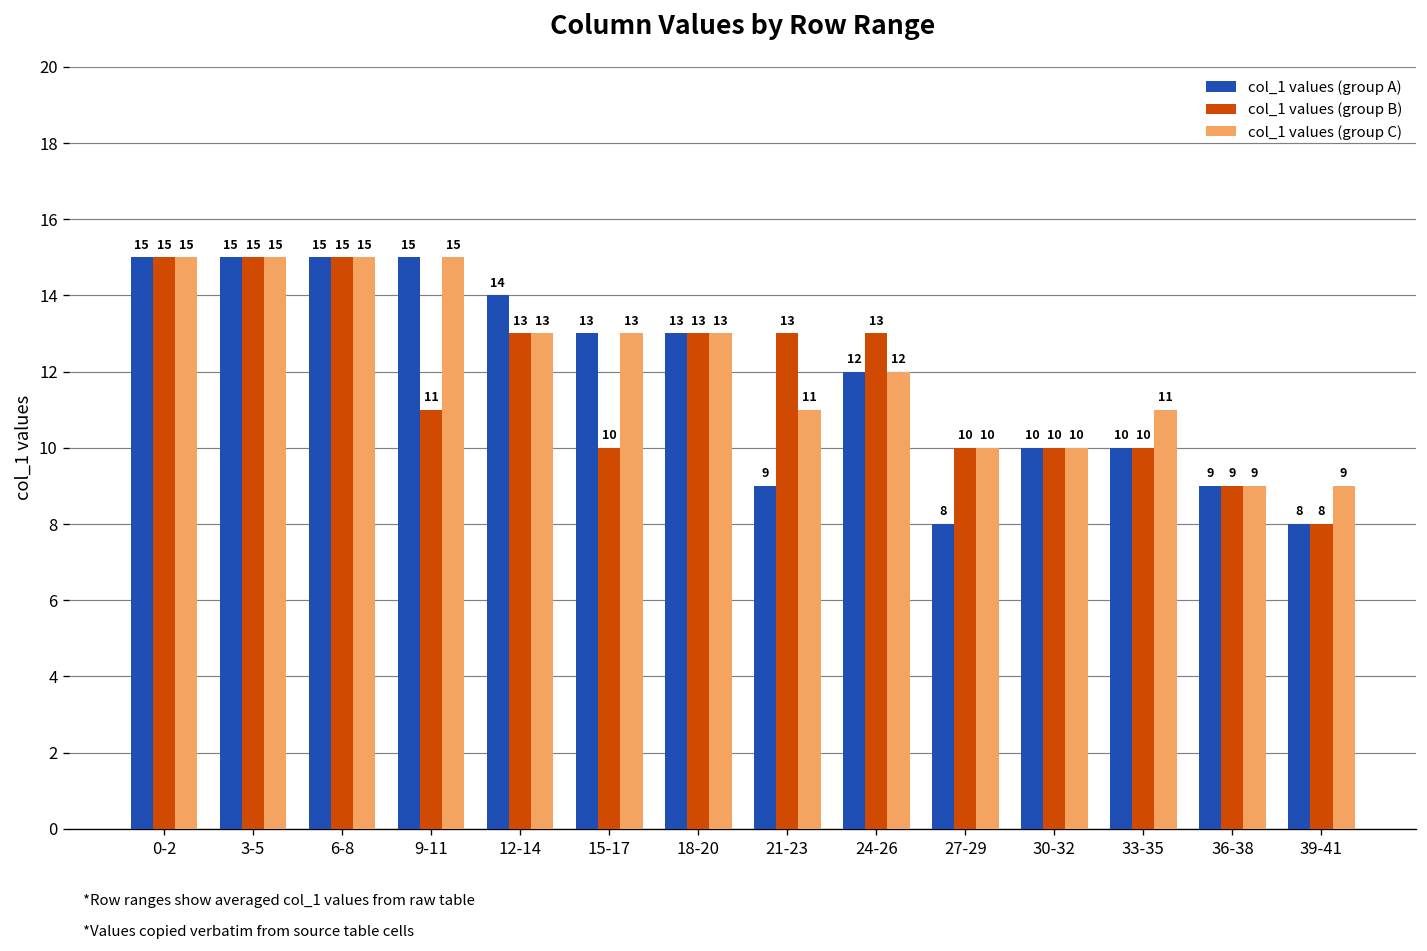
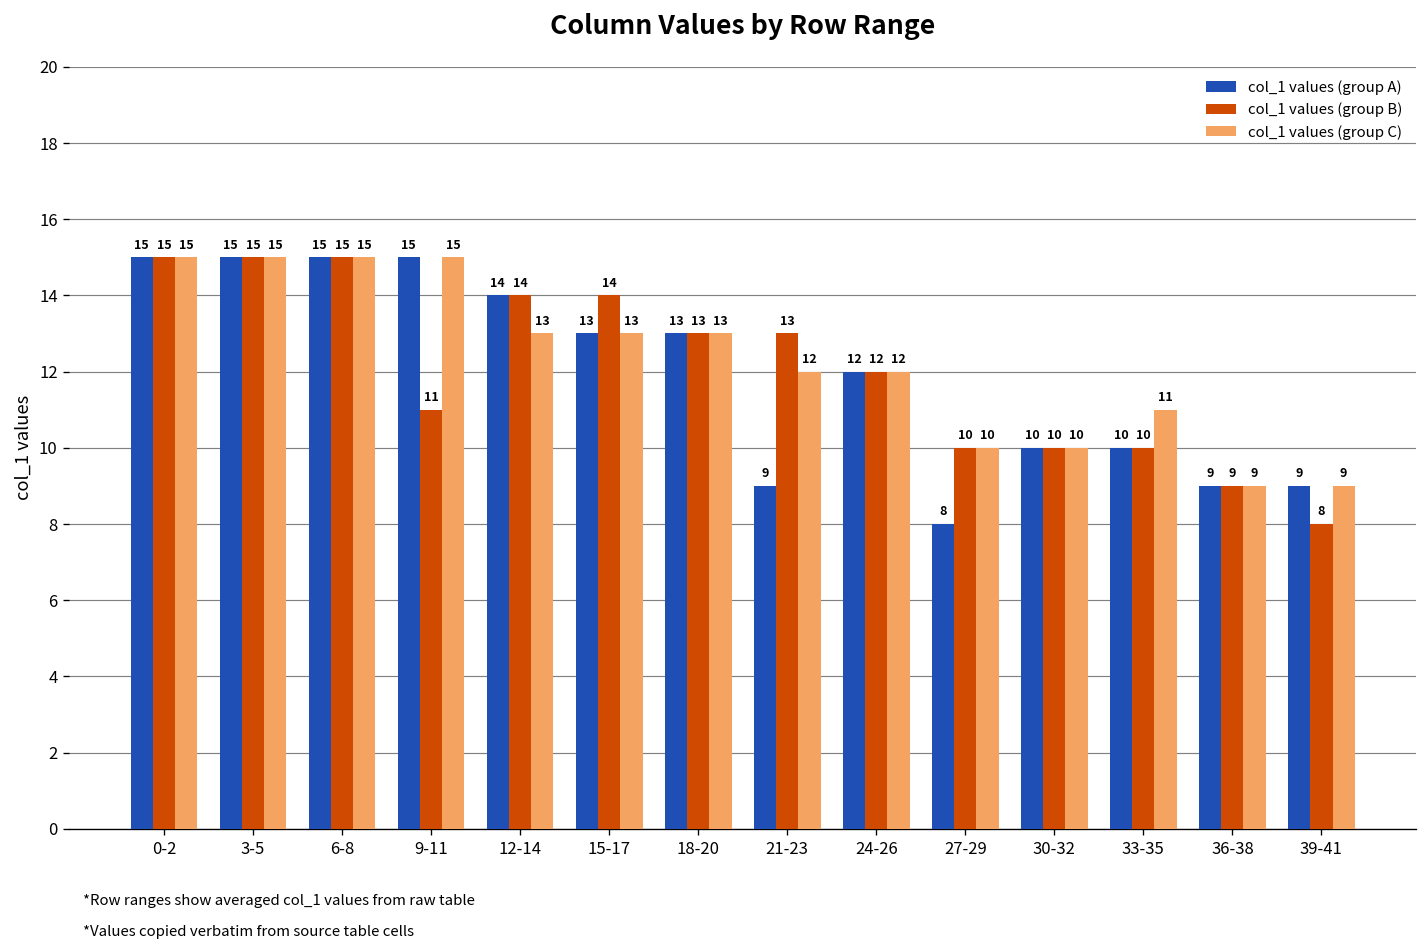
  {
    "col_1 values (group A)": {
      "0-2": 15,
      "3-5": 15,
      "6-8": 15,
      "9-11": 15,
      "12-14": 14,
      "15-17": 13,
      "18-20": 13,
      "21-23": 9,
      "24-26": 12,
      "27-29": 8,
      "30-32": 10,
      "33-35": 10,
      "36-38": 9,
-     "39-41": 8
+     "39-41": 9
    },
    "col_1 values (group B)": {
      "0-2": 15,
      "3-5": 15,
      "6-8": 15,
      "9-11": 11,
-     "12-14": 13,
-     "15-17": 10,
+     "12-14": 14,
+     "15-17": 14,
      "18-20": 13,
      "21-23": 13,
-     "24-26": 13,
+     "24-26": 12,
      "27-29": 10,
      "30-32": 10,
      "33-35": 10,
      "36-38": 9,
      "39-41": 8
    },
    "col_1 values (group C)": {
      "0-2": 15,
      "3-5": 15,
      "6-8": 15,
      "9-11": 15,
      "12-14": 13,
      "15-17": 13,
      "18-20": 13,
-     "21-23": 11,
+     "21-23": 12,
      "24-26": 12,
      "27-29": 10,
      "30-32": 10,
      "33-35": 11,
      "36-38": 9,
      "39-41": 9
    }
  }
